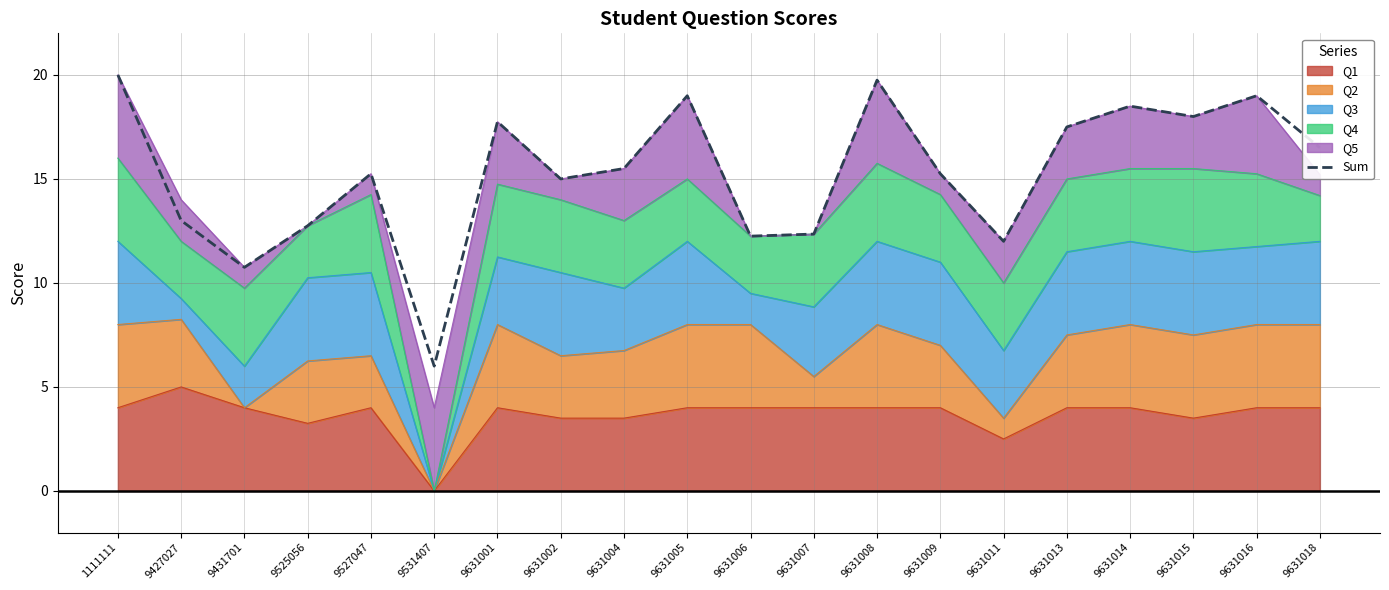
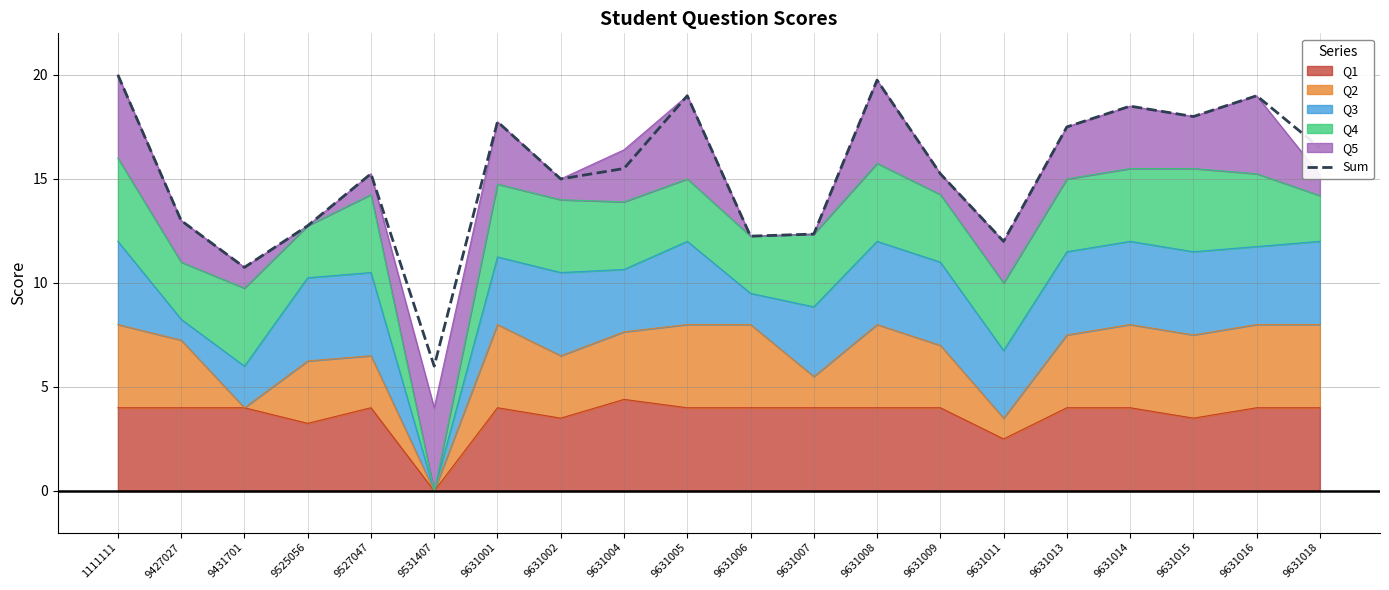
  {
    "Q1": {
      "1111111": 4.0,
-     "9427027": 5,
+     "9427027": 4,
      "9525056": 3.3,
      "9527047": 4.0,
      "9631001": 4.0,
      "9631002": 3.5,
-     "9631004": 3.5,
+     "9631004": 4.4,
      "9631005": 4.0,
      "9631006": 4.0,
      "9631007": 4.0,
      "9631008": 4.0,
      "9631009": 4.0,
      "9631011": 2.5,
      "9631013": 4.0,
      "9631014": 4.0,
      "9631015": 3.5,
      "9631016": 4.0,
      "9631018": 4.0
    },
    "Q2": {
      "1111111": 4.0,
      "9427027": 3.3,
      "9525056": 3.0,
      "9527047": 2.5,
      "9631001": 4.0,
      "9631002": 3.0,
      "9631004": 3.3,
      "9631005": 4.0,
      "9631006": 4.0,
      "9631007": 1.5,
      "9631008": 4.0,
      "9631009": 3.0,
      "9631011": 1.0,
      "9631013": 3.5,
      "9631014": 4.0,
      "9631015": 4.0,
      "9631016": 4.0,
      "9631018": 4.0
    },
    "Q3": {
      "1111111": 4.0,
      "9427027": 1.0,
      "9431701": 2.0,
      "9525056": 4.0,
      "9527047": 4.0,
      "9631001": 3.3,
      "9631002": 4.0,
      "9631004": 3.0,
      "9631005": 4.0,
      "9631006": 1.5,
      "9631007": 3.3,
      "9631008": 4.0,
      "9631009": 4.0,
      "9631011": 3.3,
      "9631013": 4.0,
      "9631014": 4.0,
      "9631015": 4.0,
      "9631016": 3.8,
      "9631018": 4.0
    },
    "Q4": {
      "1111111": 4.0,
      "9427027": 2.8,
      "9431701": 3.8,
      "9527047": 3.8,
      "9631001": 3.5,
      "9631002": 3.5,
      "9631004": 3.3,
      "9631005": 3.0,
      "9631008": 3.8,
      "9631009": 3.3,
      "9631011": 3.3,
      "9631013": 3.5,
      "9631014": 3.5,
      "9631015": 4.0,
      "9631016": 3.5,
      "9631018": 2.2
    },
    "Q5": {
      "9531407": 4.0
    },
    "Sum": {
      "9531407": 6.0
    }
  }
